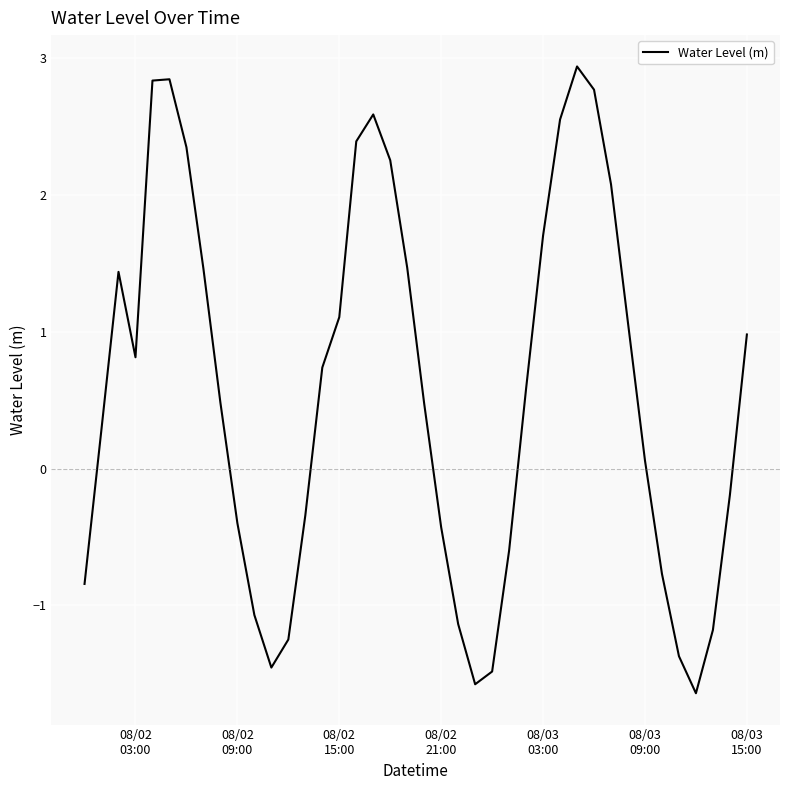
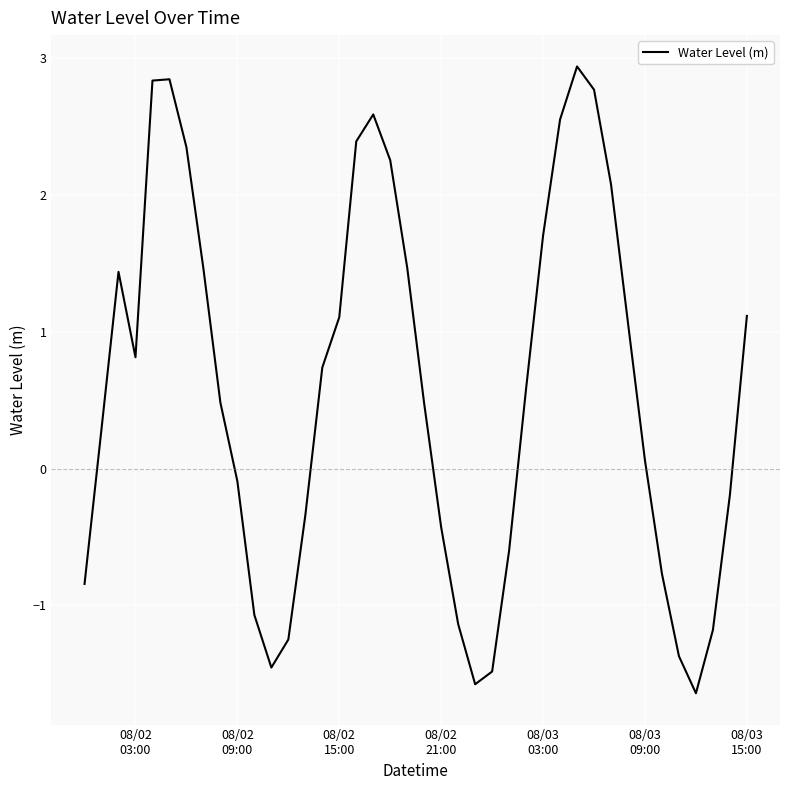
  {
    "08/02 03:00": 0.81,
-   "08/02 09:00": -0.40,
+   "08/02 09:00": -0.09,
    "08/02 15:00": 1.11,
    "08/02 21:00": -0.43,
    "08/03 03:00": 1.70,
    "08/03 09:00": 0.06,
-   "08/03 15:00": 0.98
+   "08/03 15:00": 1.11
  }
